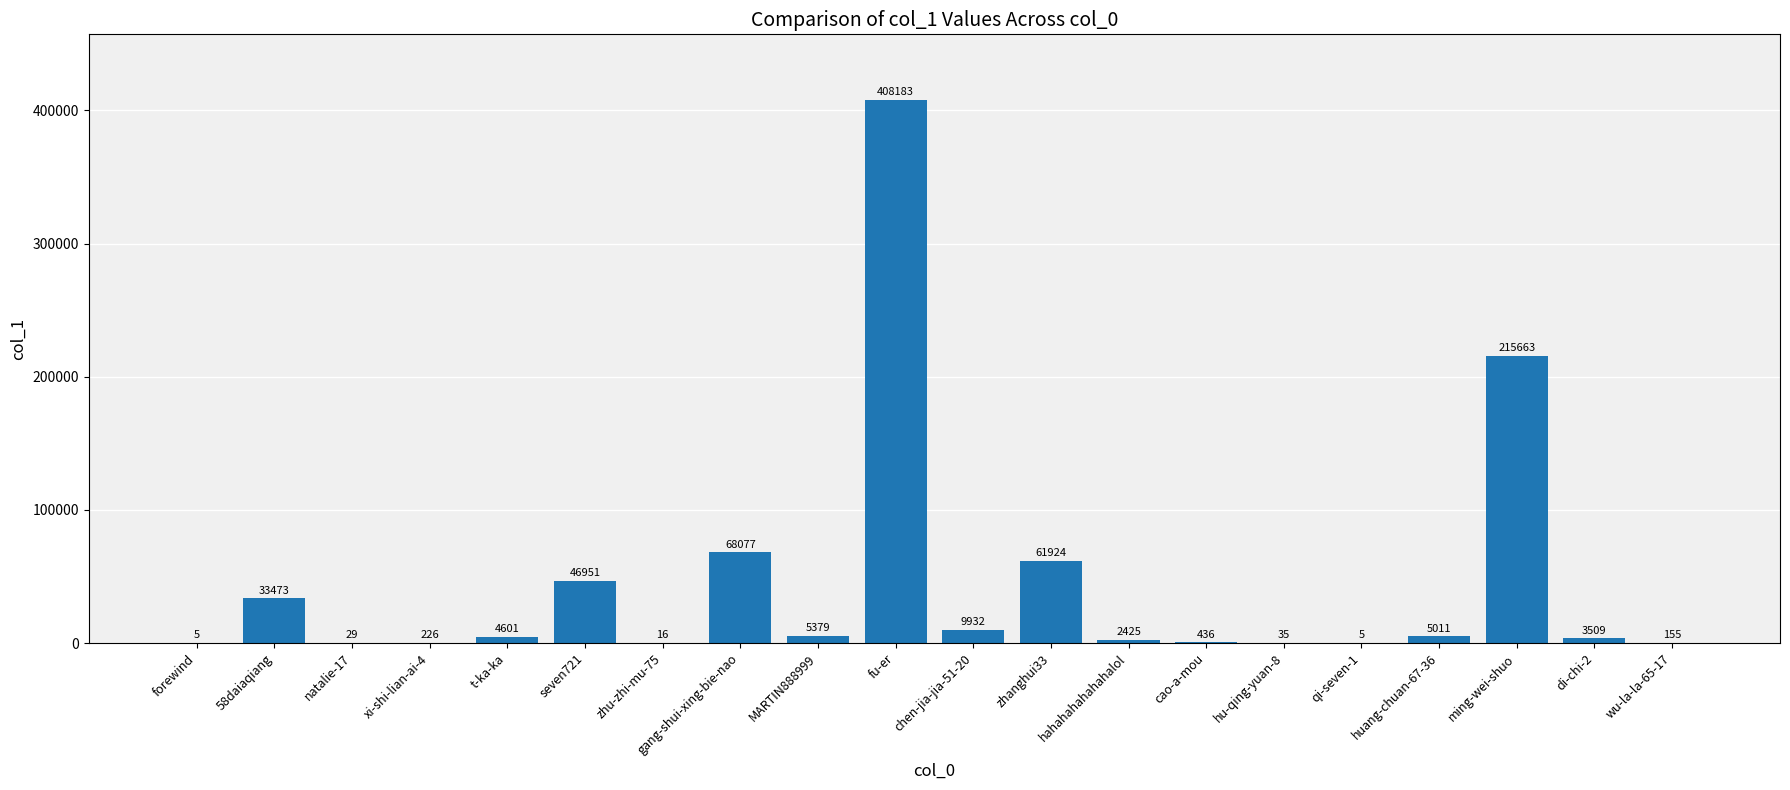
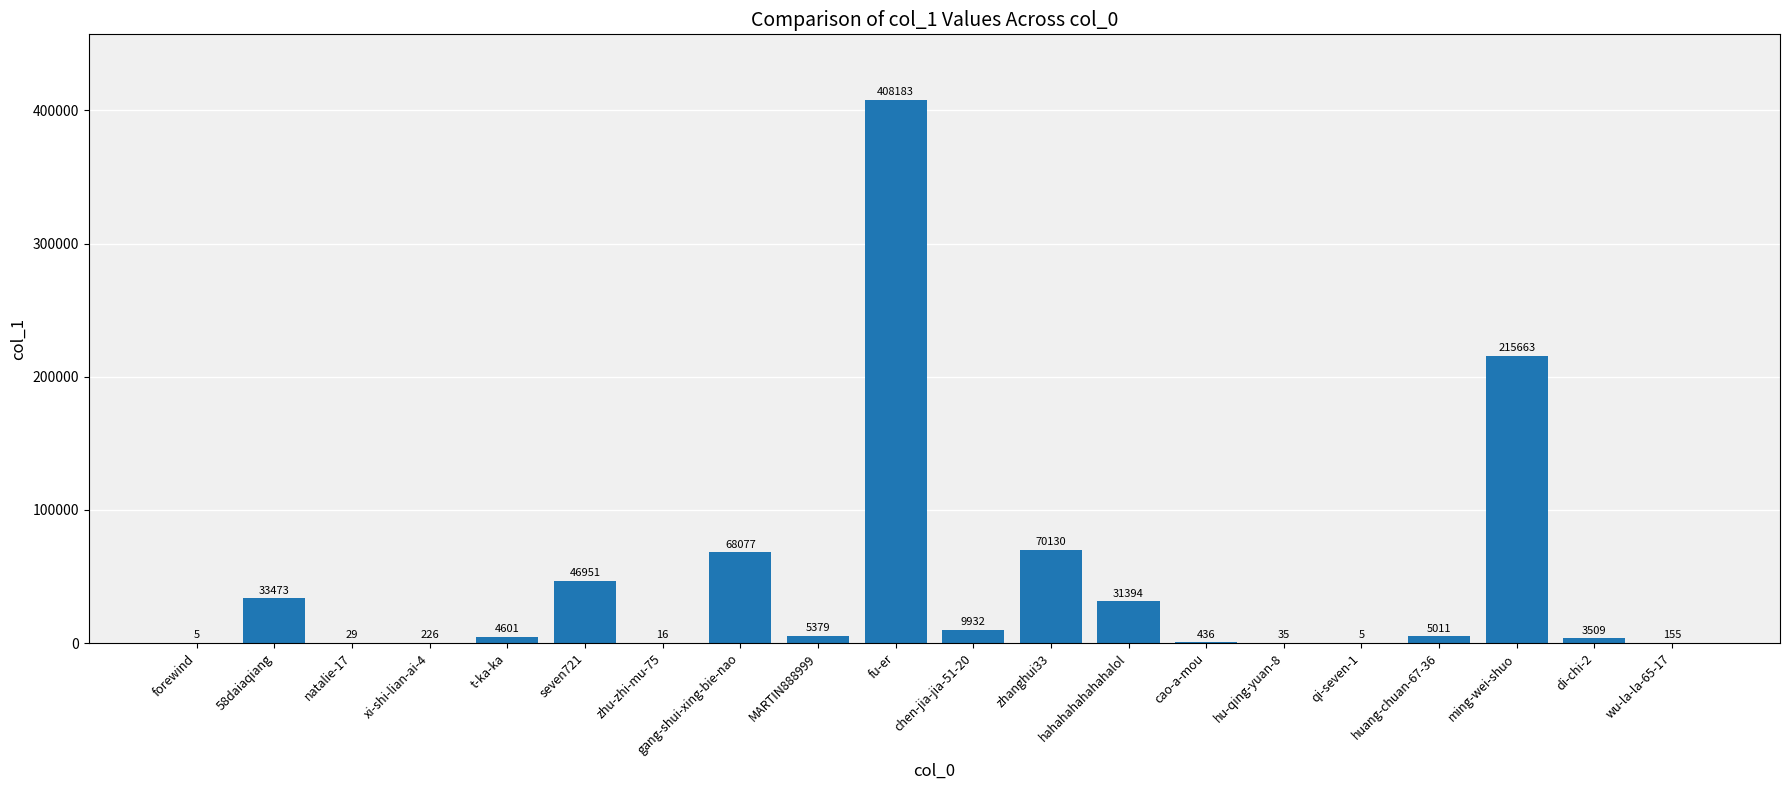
  {
    "forewind": 5,
    "58daiaqiang": 33473,
    "natalie-17": 29,
    "xi-shi-lian-ai-4": 226,
    "t-ka-ka": 4601,
    "seven721": 46951,
    "zhu-zhi-mu-75": 16,
    "gang-shui-xing-bie-nao": 68077,
    "MARTIN888999": 5379,
    "fu-er": 408183,
    "chen-jia-jia-51-20": 9932,
-   "zhanghui33": 61924,
-   "hahahahahahahalol": 2425,
+   "zhanghui33": 70130,
+   "hahahahahahahalol": 31394,
    "cao-a-mou": 436,
    "hu-qing-yuan-8": 35,
    "qi-seven-1": 5,
    "huang-chuan-67-36": 5011,
    "ming-wei-shuo": 215663,
    "di-chi-2": 3509,
    "wu-la-la-65-17": 155
  }
